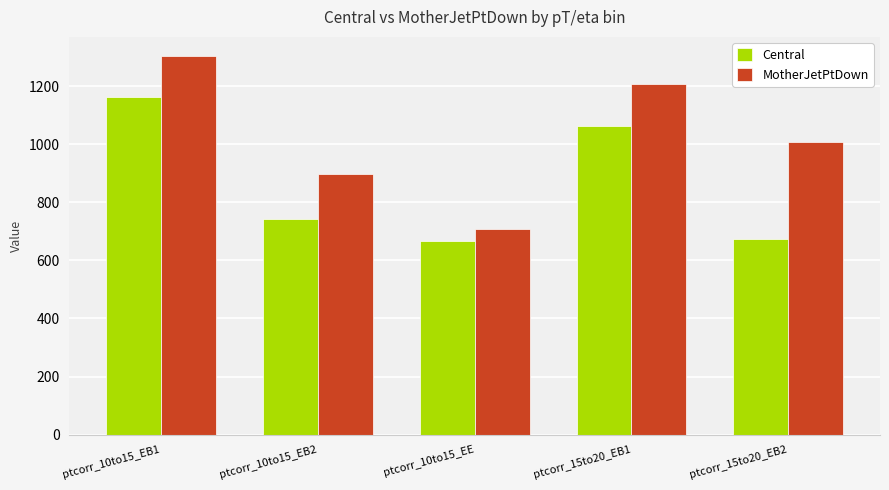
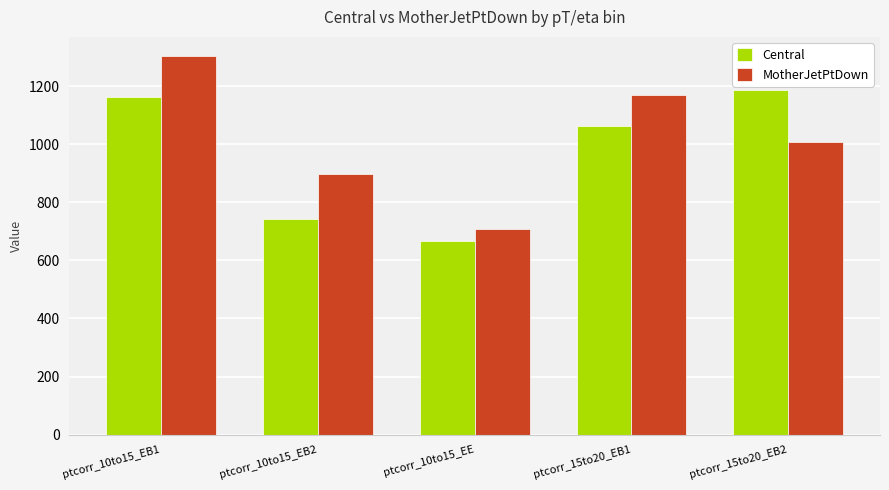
  {
    "Central": {
      "ptcorr_10to15_EB1": 1160,
      "ptcorr_10to15_EB2": 740,
      "ptcorr_10to15_EE": 670,
      "ptcorr_15to20_EB1": 1060,
-     "ptcorr_15to20_EB2": 680
+     "ptcorr_15to20_EB2": 1190
    },
    "MotherJetPtDown": {
      "ptcorr_10to15_EB1": 1300,
      "ptcorr_10to15_EB2": 900,
      "ptcorr_10to15_EE": 710,
-     "ptcorr_15to20_EB1": 1210,
+     "ptcorr_15to20_EB1": 1170,
      "ptcorr_15to20_EB2": 1010
    }
  }
